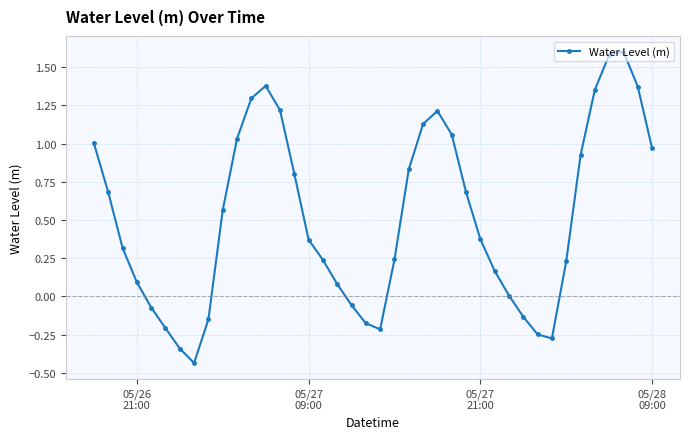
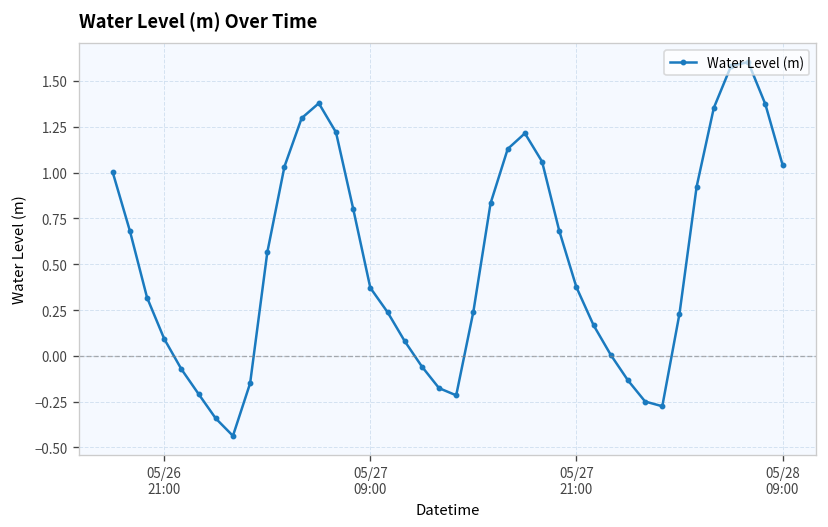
  {
    "05/26 21:00": 0.09,
    "05/27 09:00": 0.37,
    "05/27 21:00": 0.37,
-   "05/28 09:00": 0.97
+   "05/28 09:00": 1.04
  }
